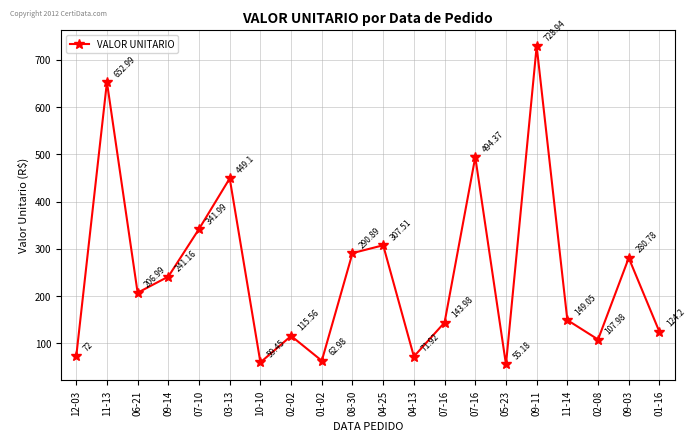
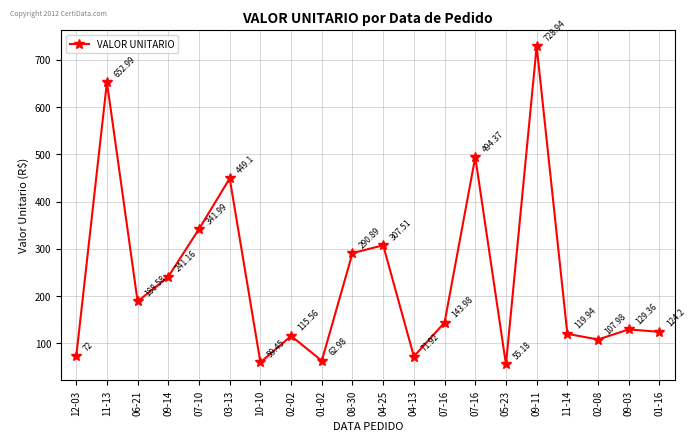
  {
    "12-03": 72,
    "11-13": 652.99,
-   "06-21": 206.99,
+   "06-21": 188.58,
    "09-14": 241.16,
    "07-10": 341.99,
    "03-13": 449.1,
    "10-10": 59.45,
    "02-02": 115.56,
    "01-02": 62.98,
    "04-25": 307.51,
    "04-13": 71.92,
    "05-23": 55.18,
    "09-11": 728.94,
-   "11-14": 149.05,
-   "09-03": 280.78,
+   "11-14": 119.94,
+   "09-03": 129.36,
    "01-16": 124.2
  }
